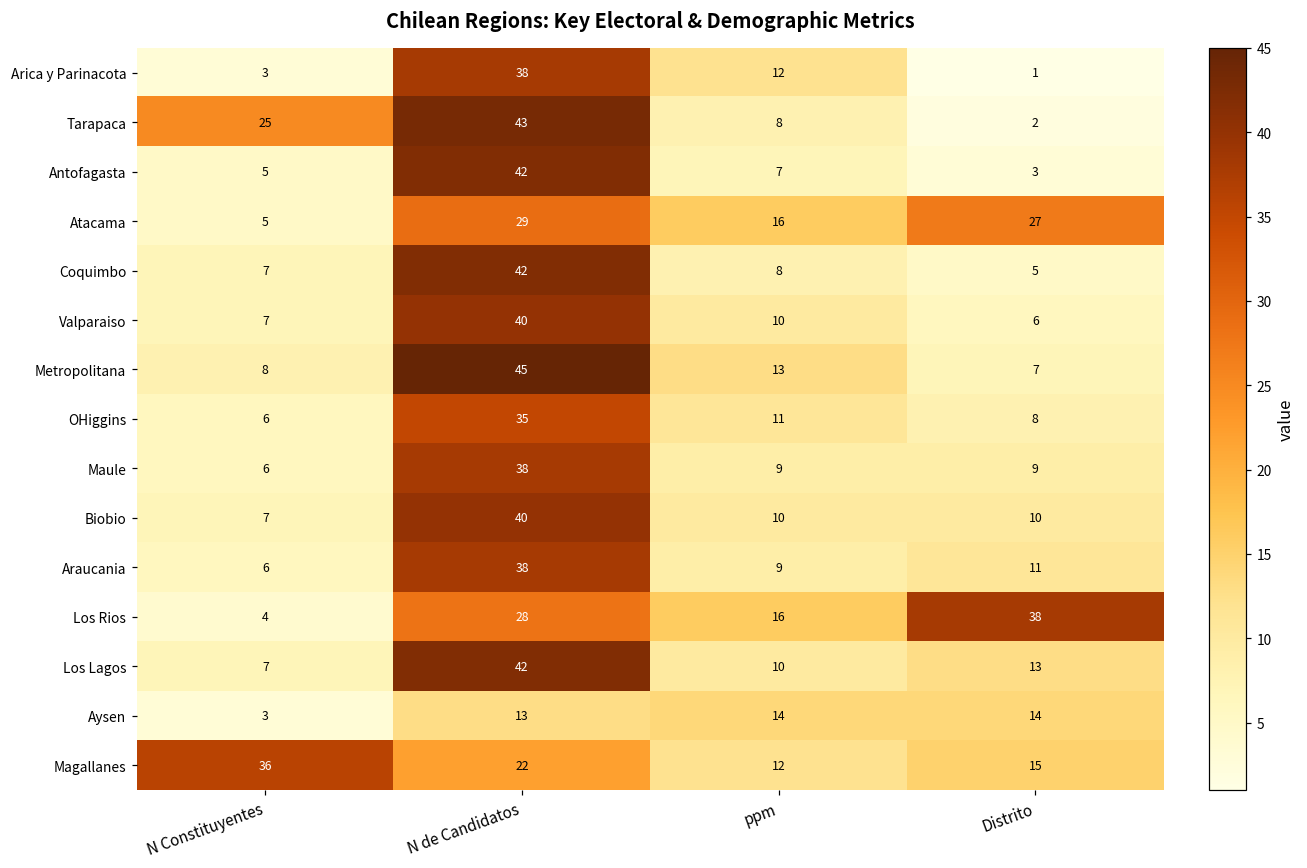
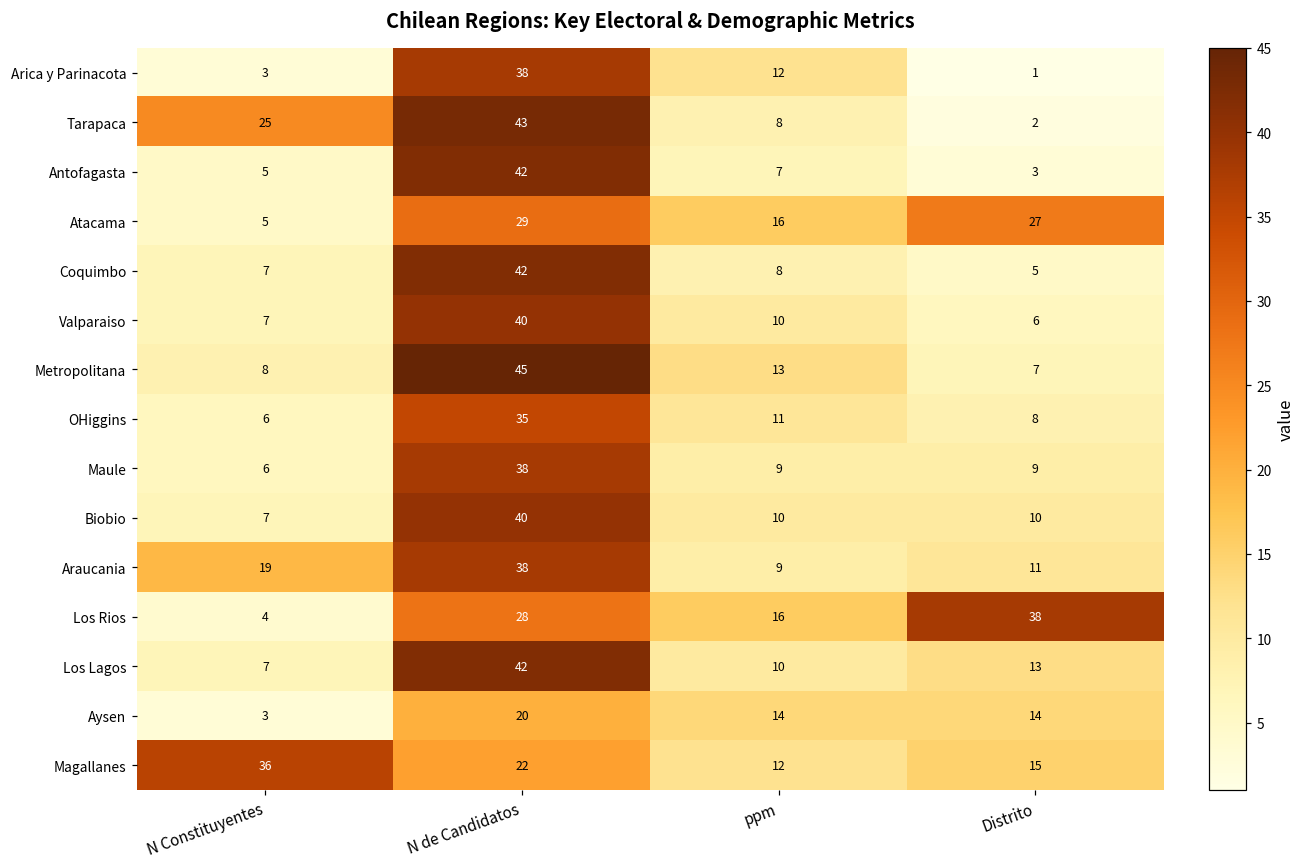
  {
    "Arica y Parinacota": {
      "N Constituyentes": 3,
      "N de Candidatos": 38,
      "ppm": 12,
      "Distrito": 1
    },
    "Tarapaca": {
      "N Constituyentes": 25,
      "N de Candidatos": 43,
      "ppm": 8,
      "Distrito": 2
    },
    "Antofagasta": {
      "N Constituyentes": 5,
      "N de Candidatos": 42,
      "ppm": 7,
      "Distrito": 3
    },
    "Atacama": {
      "N Constituyentes": 5,
      "N de Candidatos": 29,
      "ppm": 16,
      "Distrito": 27
    },
    "Coquimbo": {
      "N Constituyentes": 7,
      "N de Candidatos": 42,
      "ppm": 8,
      "Distrito": 5
    },
    "Valparaiso": {
      "N Constituyentes": 7,
      "N de Candidatos": 40,
      "ppm": 10,
      "Distrito": 6
    },
    "Metropolitana": {
      "N Constituyentes": 8,
      "N de Candidatos": 45,
      "ppm": 13,
      "Distrito": 7
    },
    "OHiggins": {
      "N Constituyentes": 6,
      "N de Candidatos": 35,
      "ppm": 11,
      "Distrito": 8
    },
    "Maule": {
      "N Constituyentes": 6,
      "N de Candidatos": 38,
      "ppm": 9,
      "Distrito": 9
    },
    "Biobio": {
      "N Constituyentes": 7,
      "N de Candidatos": 40,
      "ppm": 10,
      "Distrito": 10
    },
    "Araucania": {
-     "N Constituyentes": 6,
+     "N Constituyentes": 19,
      "N de Candidatos": 38,
      "ppm": 9,
      "Distrito": 11
    },
    "Los Rios": {
      "N Constituyentes": 4,
      "N de Candidatos": 28,
      "ppm": 16,
      "Distrito": 38
    },
    "Los Lagos": {
      "N Constituyentes": 7,
      "N de Candidatos": 42,
      "ppm": 10,
      "Distrito": 13
    },
    "Aysen": {
      "N Constituyentes": 3,
-     "N de Candidatos": 13,
+     "N de Candidatos": 20,
      "ppm": 14,
      "Distrito": 14
    },
    "Magallanes": {
      "N Constituyentes": 36,
      "N de Candidatos": 22,
      "ppm": 12,
      "Distrito": 15
    }
  }
